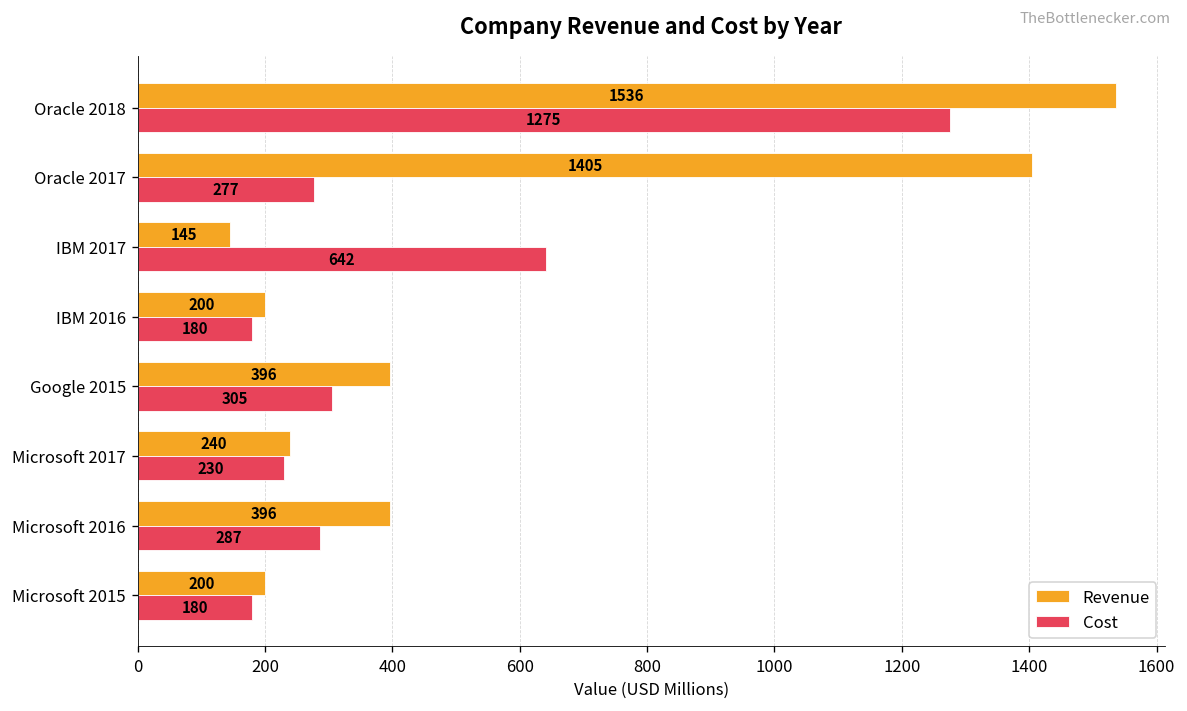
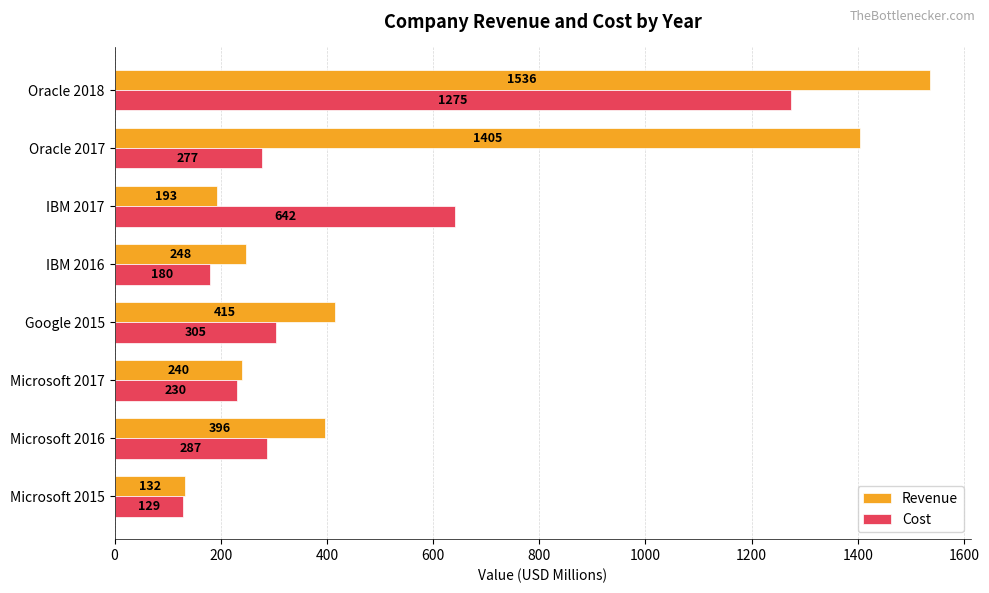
  {
    "Revenue": {
      "Oracle 2018": 1536,
      "Oracle 2017": 1405,
-     "IBM 2017": 145,
-     "IBM 2016": 200,
-     "Google 2015": 396,
+     "IBM 2017": 193,
+     "IBM 2016": 248,
+     "Google 2015": 415,
      "Microsoft 2017": 240,
      "Microsoft 2016": 396,
-     "Microsoft 2015": 200
+     "Microsoft 2015": 132
    },
    "Cost": {
      "Oracle 2018": 1275,
      "Oracle 2017": 277,
      "IBM 2017": 642,
      "IBM 2016": 180,
      "Google 2015": 305,
      "Microsoft 2017": 230,
      "Microsoft 2016": 287,
-     "Microsoft 2015": 180
+     "Microsoft 2015": 129
    }
  }
